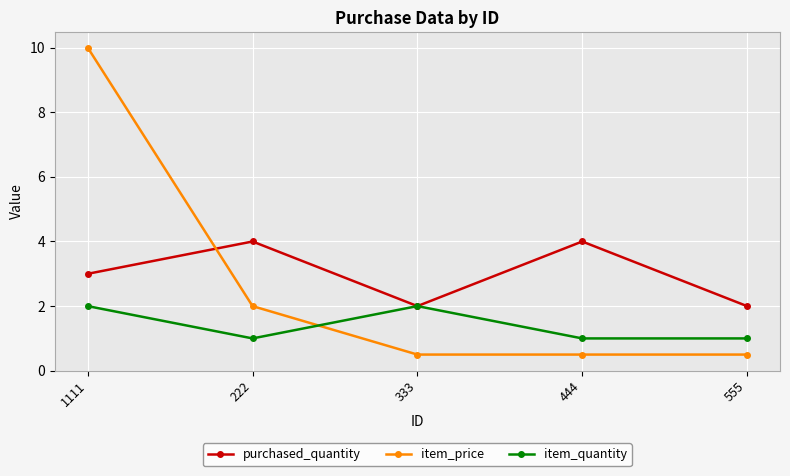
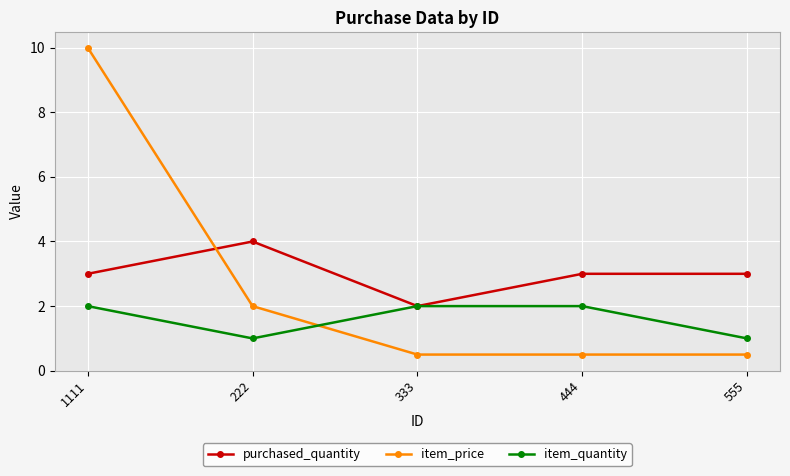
  {
    "purchased_quantity": {
      "1111": 3,
      "222": 4,
-     "444": 4,
-     "555": 2
+     "444": 3,
+     "555": 3
    },
    "item_price": {
      "1111": 10,
      "222": 2,
      "333": 0.5,
      "444": 0.5,
      "555": 0.5
    },
    "item_quantity": {
      "1111": 2,
      "222": 1,
-     "444": 1,
+     "444": 2,
      "555": 1
    }
  }
